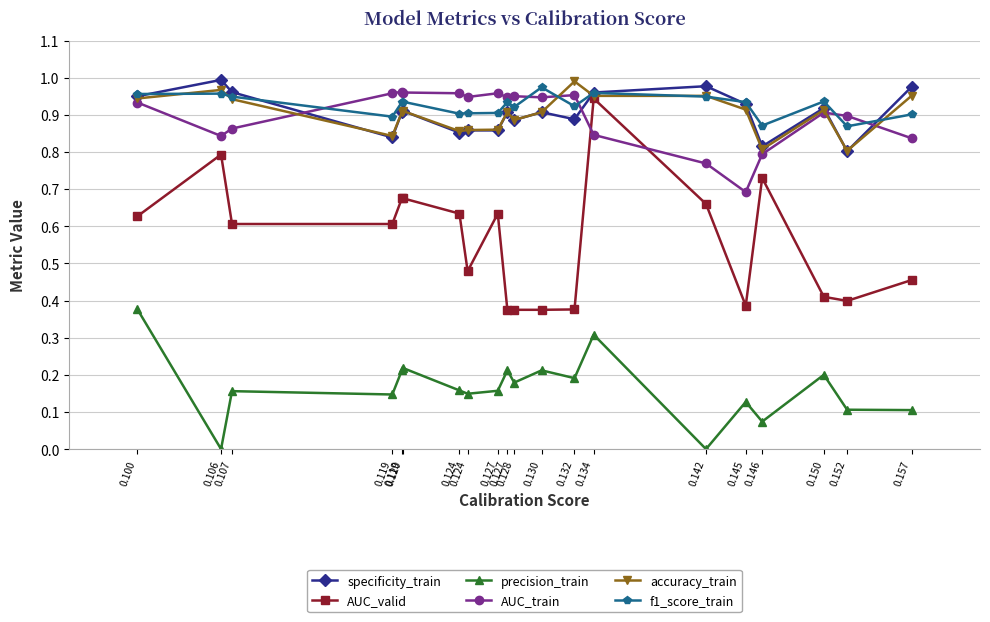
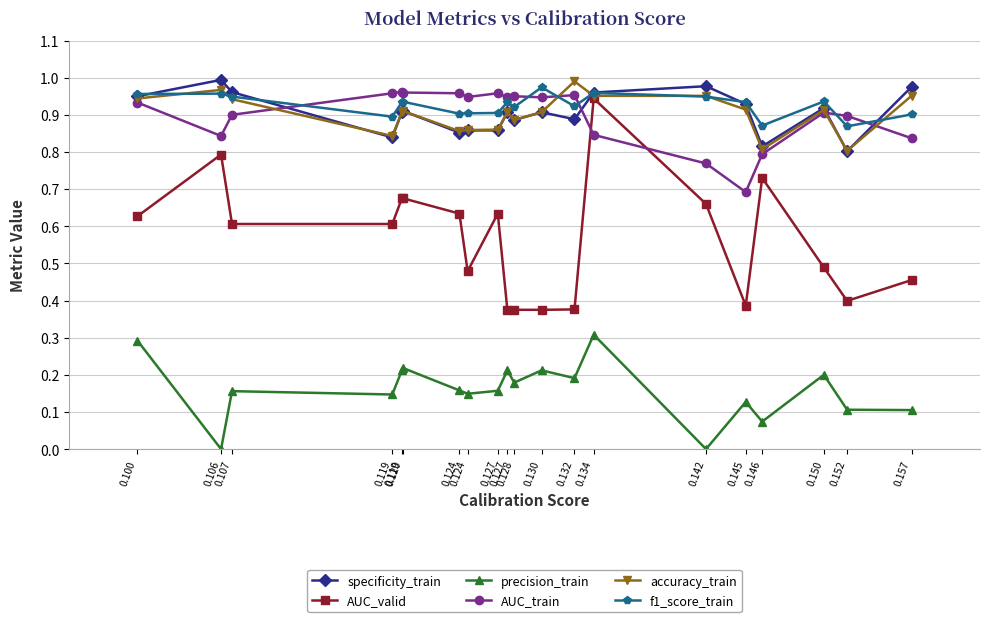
  {
    "specificity_train": {
      "0.106": 0.99,
      "0.107": 0.96,
      "0.132": 0.89,
      "0.142": 0.98,
      "0.146": 0.82,
      "0.157": 0.98
    },
    "AUC_valid": {
      "0.100": 0.63,
      "0.106": 0.79,
      "0.107": 0.61,
      "0.120": 0.68,
      "0.128": 0.38,
      "0.130": 0.38,
      "0.132": 0.38,
      "0.134": 0.94,
      "0.142": 0.66,
      "0.145": 0.39,
      "0.146": 0.73,
-     "0.150": 0.41,
+     "0.150": 0.49,
      "0.152": 0.40,
      "0.157": 0.46
    },
    "precision_train": {
-     "0.100": 0.38,
+     "0.100": 0.29,
      "0.106": 0.00,
      "0.107": 0.16,
      "0.120": 0.22,
      "0.128": 0.18,
      "0.130": 0.21,
      "0.132": 0.19,
      "0.134": 0.31,
      "0.142": 0.00,
      "0.145": 0.13,
      "0.146": 0.07,
      "0.150": 0.20,
      "0.152": 0.11,
      "0.157": 0.11
    },
    "AUC_train": {
      "0.100": 0.93,
      "0.106": 0.84,
-     "0.107": 0.86,
+     "0.107": 0.90,
      "0.120": 0.96,
      "0.128": 0.95,
      "0.130": 0.95,
      "0.132": 0.95,
      "0.134": 0.85,
      "0.142": 0.77,
      "0.145": 0.69,
      "0.146": 0.79,
      "0.150": 0.91,
      "0.152": 0.90,
      "0.157": 0.84
    },
    "accuracy_train": {
      "0.106": 0.97,
      "0.107": 0.94,
      "0.132": 0.99,
      "0.134": 0.95,
      "0.145": 0.91,
      "0.146": 0.81,
      "0.157": 0.95
    },
    "f1_score_train": {
      "0.106": 0.96,
      "0.107": 0.95,
      "0.120": 0.94,
      "0.128": 0.92,
      "0.130": 0.97,
      "0.132": 0.92,
      "0.146": 0.87,
      "0.150": 0.94,
      "0.152": 0.87,
      "0.157": 0.90
    }
  }
